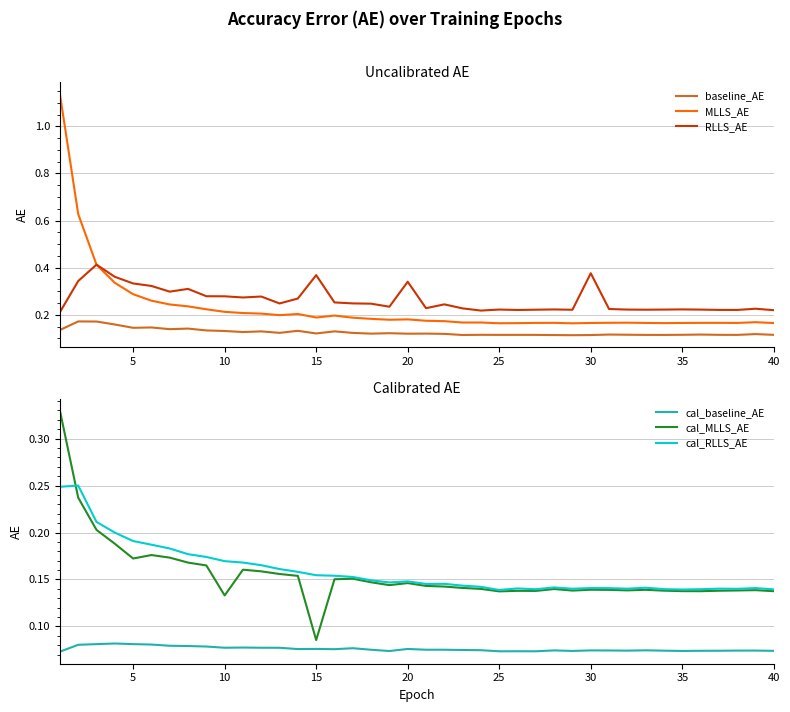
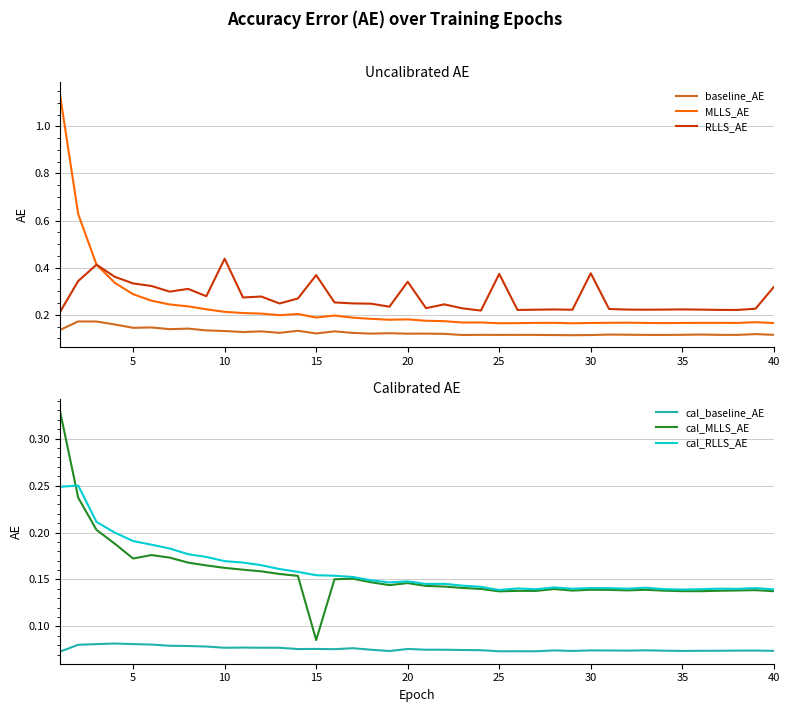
  {
    "Uncalibrated AE": {
      "RLLS_AE": {
        "5": 0.33,
-       "10": 0.28,
+       "10": 0.44,
        "15": 0.37,
        "20": 0.34,
-       "25": 0.22,
+       "25": 0.37,
        "30": 0.38,
        "35": 0.22,
-       "40": 0.22
+       "40": 0.32
      }
    },
    "Calibrated AE": {
      "cal_MLLS_AE": {
        "5": 0.17,
-       "10": 0.13,
+       "10": 0.16,
        "15": 0.09
      }
    }
  }
